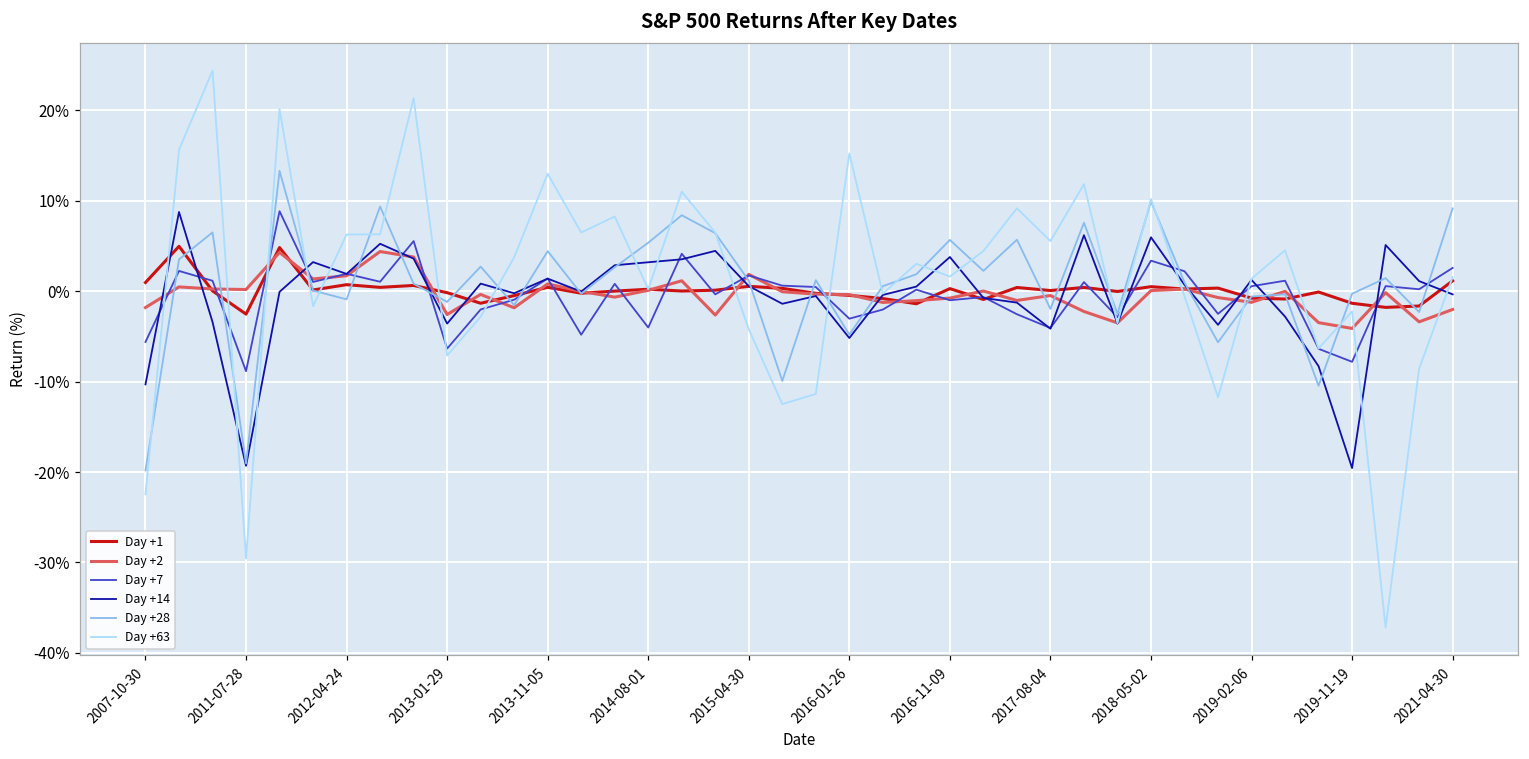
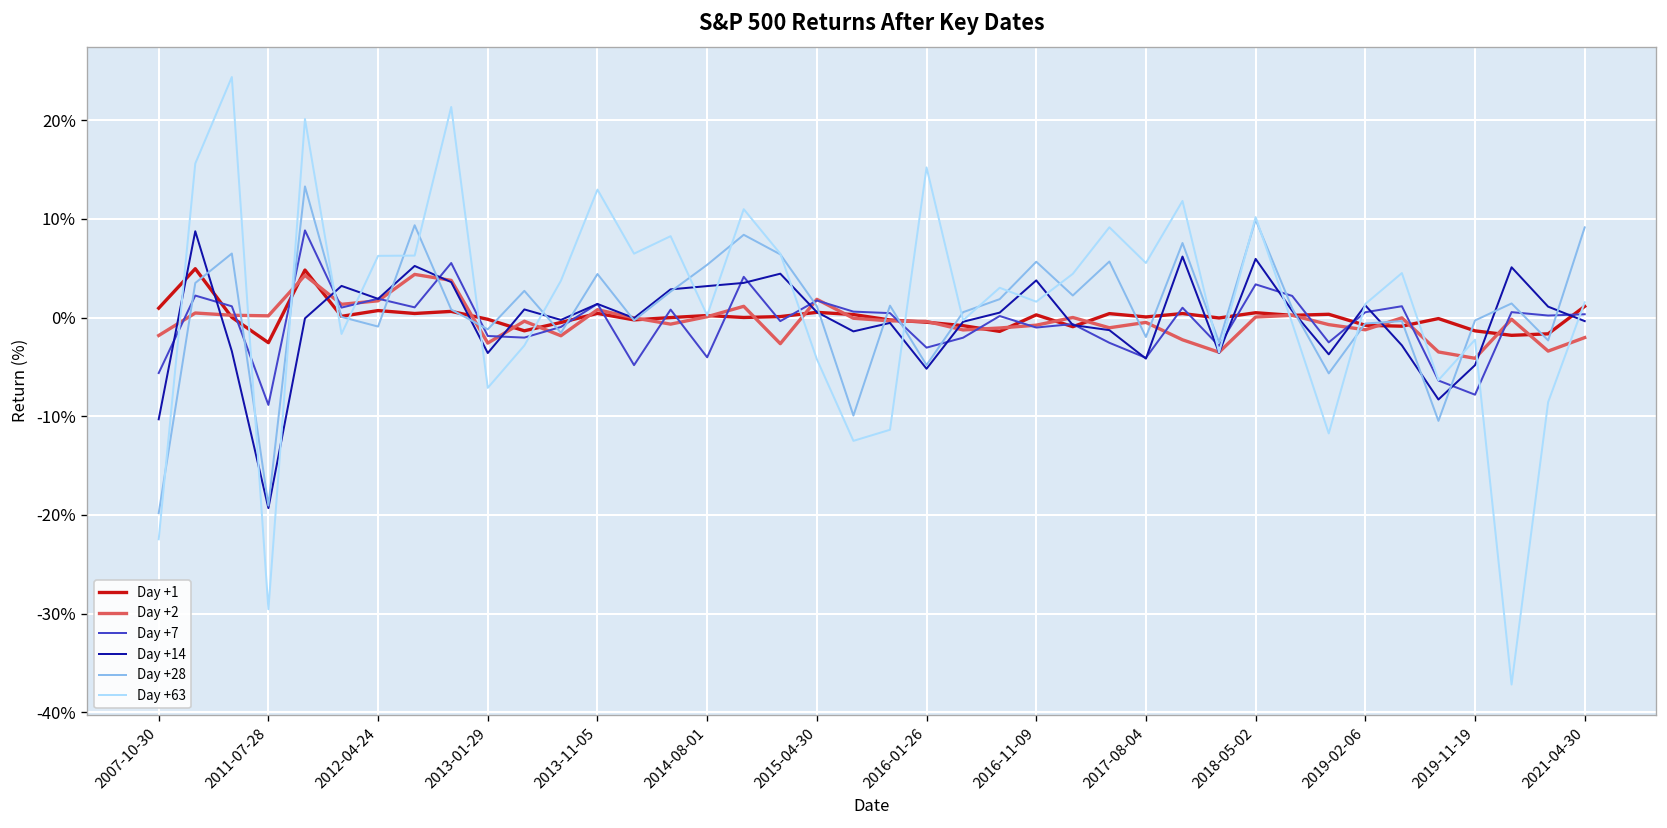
  {
    "Day +1": {
      "2007-10-30": "1%",
      "2011-07-28": "-3%",
      "2012-04-24": "1%",
      "2013-01-29": "0%",
      "2013-11-05": "0%",
      "2016-11-09": "0%",
      "2017-08-04": "0%",
      "2018-05-02": "0%",
      "2019-11-19": "-1%",
      "2021-04-30": "1%"
    },
    "Day +2": {
      "2007-10-30": "-2%",
      "2011-07-28": "0%",
      "2013-01-29": "-3%",
      "2013-11-05": "1%",
      "2017-08-04": "0%",
      "2018-05-02": "0%",
      "2019-02-06": "-1%",
      "2019-11-19": "-4%",
      "2021-04-30": "-2%"
    },
    "Day +7": {
      "2007-10-30": "-6%",
      "2011-07-28": "-9%",
-     "2013-01-29": "-6%",
+     "2013-01-29": "-2%",
      "2014-08-01": "-4%",
      "2016-01-26": "-3%",
      "2018-05-02": "3%",
      "2019-02-06": "1%",
      "2019-11-19": "-8%",
-     "2021-04-30": "3%"
+     "2021-04-30": "0%"
    },
    "Day +14": {
      "2007-10-30": "-10%",
      "2013-01-29": "-4%",
      "2014-08-01": "3%",
      "2016-01-26": "-5%",
      "2016-11-09": "4%",
      "2018-05-02": "6%",
-     "2019-11-19": "-20%",
+     "2019-11-19": "-5%",
      "2021-04-30": "0%"
    }
  }
